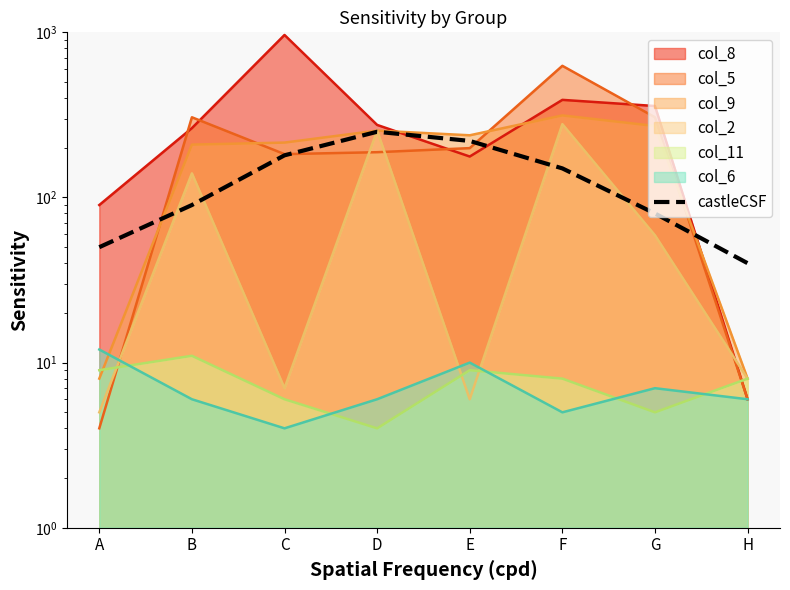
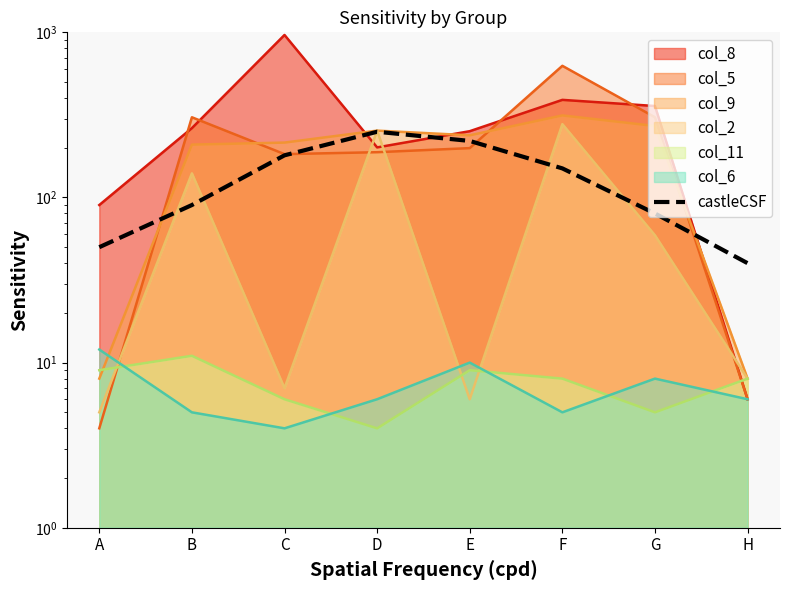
  {
    "col_8": {
      "A": 90,
      "B": 260,
      "C": 1000,
-     "D": 280,
-     "E": 180,
+     "D": 200,
+     "E": 250,
      "F": 390
    },
    "col_6": {
      "A": 12,
-     "B": 6,
+     "B": 5,
      "C": 4,
      "D": 6,
      "E": 10,
      "F": 5,
-     "G": 7
+     "G": 8
    },
    "castleCSF": {
      "A": 50,
      "B": 90,
      "E": 220,
      "F": 150,
      "H": 40
    }
  }
